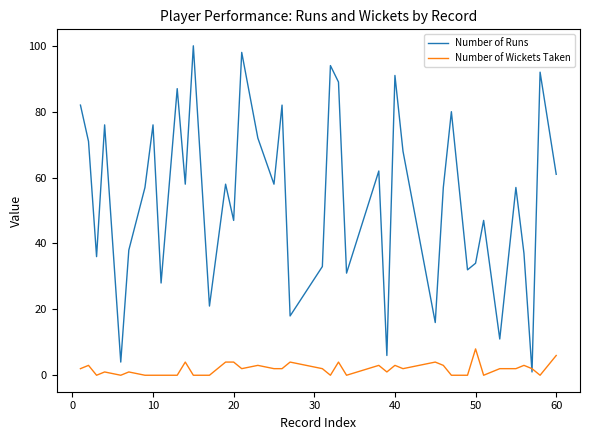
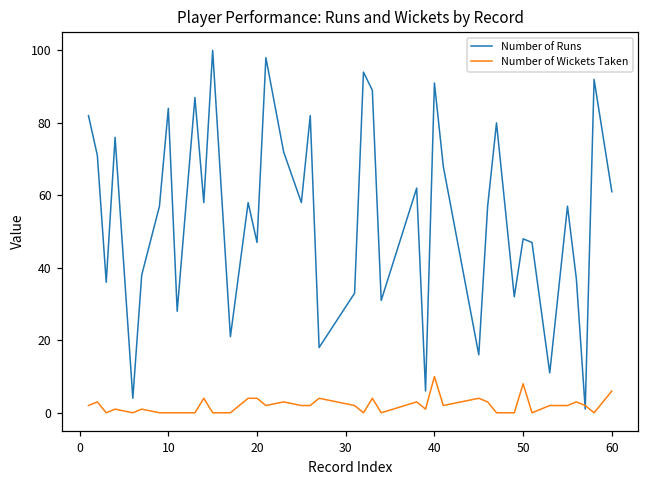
  {
    "Number of Runs": {
-     "10": 76,
+     "10": 84,
      "20": 47,
      "40": 91,
-     "50": 34,
+     "50": 48,
      "60": 61
    },
    "Number of Wickets Taken": {
      "10": 0,
      "20": 4,
-     "40": 3,
+     "40": 10,
      "50": 8,
      "60": 6
    }
  }
